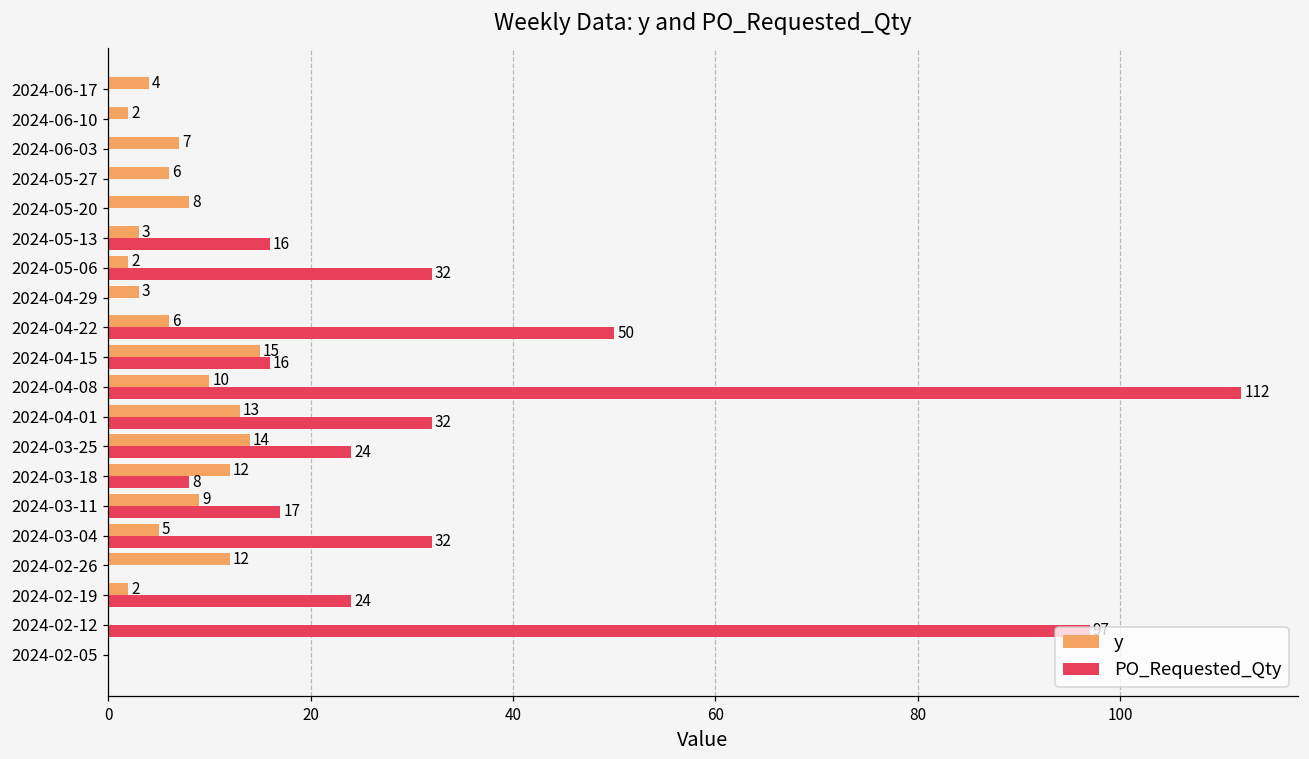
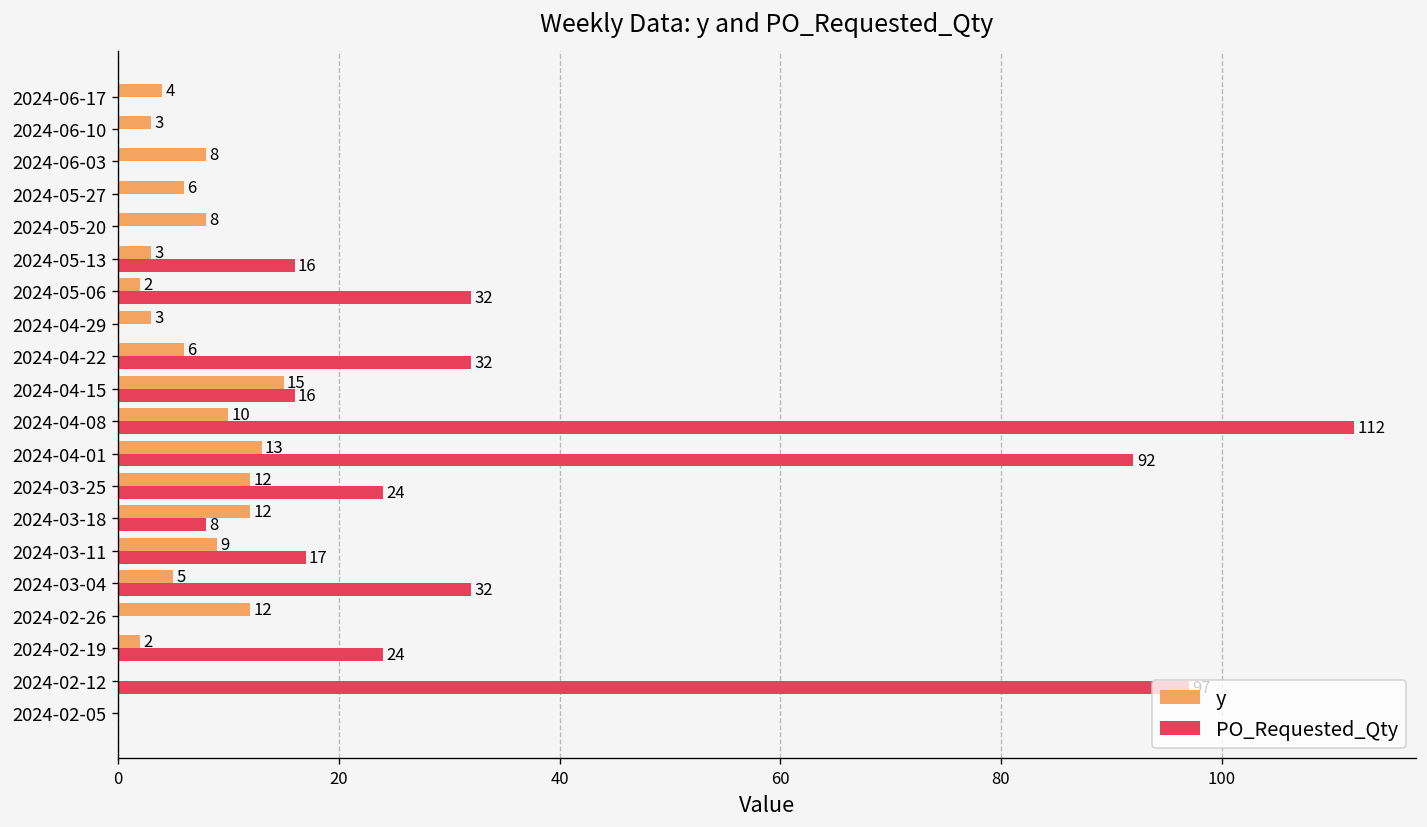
  {
    "y": {
      "2024-06-17": 4,
-     "2024-06-10": 2,
-     "2024-06-03": 7,
+     "2024-06-10": 3,
+     "2024-06-03": 8,
      "2024-05-27": 6,
      "2024-05-20": 8,
      "2024-05-13": 3,
      "2024-05-06": 2,
      "2024-04-29": 3,
      "2024-04-22": 6,
      "2024-04-15": 15,
      "2024-04-08": 10,
      "2024-04-01": 13,
-     "2024-03-25": 14,
+     "2024-03-25": 12,
      "2024-03-18": 12,
      "2024-03-11": 9,
      "2024-03-04": 5,
      "2024-02-26": 12,
      "2024-02-19": 2
    },
    "PO_Requested_Qty": {
      "2024-05-13": 16,
      "2024-05-06": 32,
-     "2024-04-22": 50,
+     "2024-04-22": 32,
      "2024-04-15": 16,
      "2024-04-08": 112,
-     "2024-04-01": 32,
+     "2024-04-01": 92,
      "2024-03-25": 24,
      "2024-03-18": 8,
      "2024-03-11": 17,
      "2024-03-04": 32,
      "2024-02-19": 24
    }
  }
